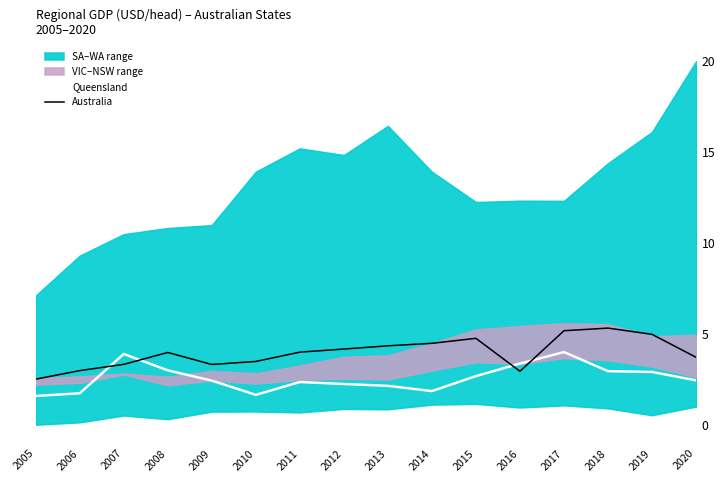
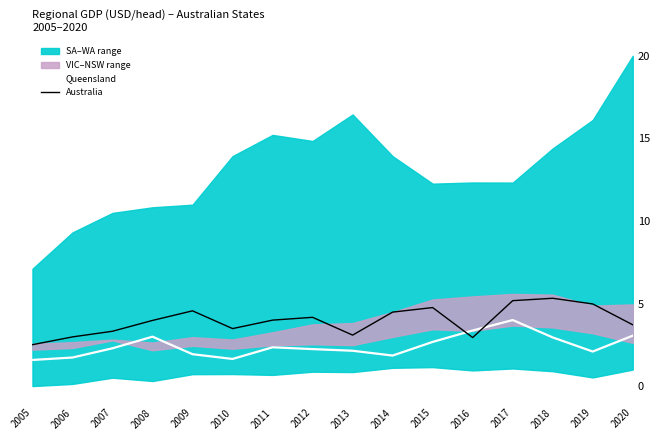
  {
    "Queensland": {
      "2005": 1.6,
      "2006": 1.7,
-     "2007": 3.9,
+     "2007": 2.3,
      "2008": 3.0,
-     "2009": 2.4,
+     "2009": 1.9,
      "2010": 1.6,
      "2011": 2.3,
      "2012": 2.2,
      "2013": 2.1,
      "2014": 1.8,
      "2015": 2.7,
      "2016": 3.4,
      "2017": 4.0,
      "2018": 2.9,
-     "2019": 2.9,
-     "2020": 2.4
+     "2019": 2.1,
+     "2020": 3.1
    },
    "SA–WA range": {
      "2005": 7.1
    },
    "Australia": {
      "2006": 3.0,
      "2007": 3.3,
      "2008": 4.0,
-     "2009": 3.3,
+     "2009": 4.6,
      "2010": 3.5,
      "2011": 4.0,
      "2012": 4.2,
-     "2013": 4.3,
+     "2013": 3.1,
      "2015": 4.8,
      "2016": 2.9,
      "2017": 5.2,
      "2018": 5.3,
      "2020": 3.7
    }
  }
